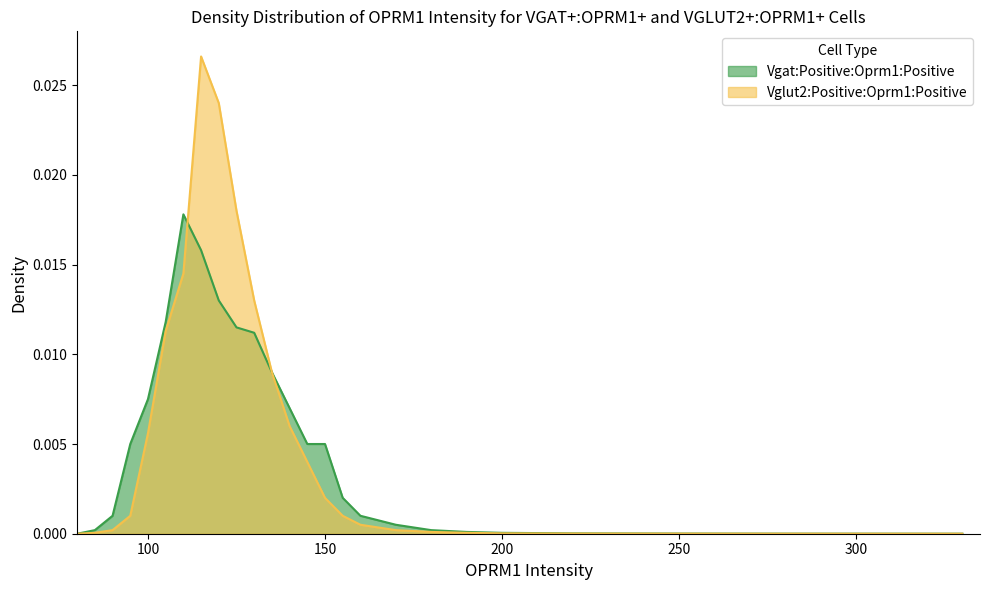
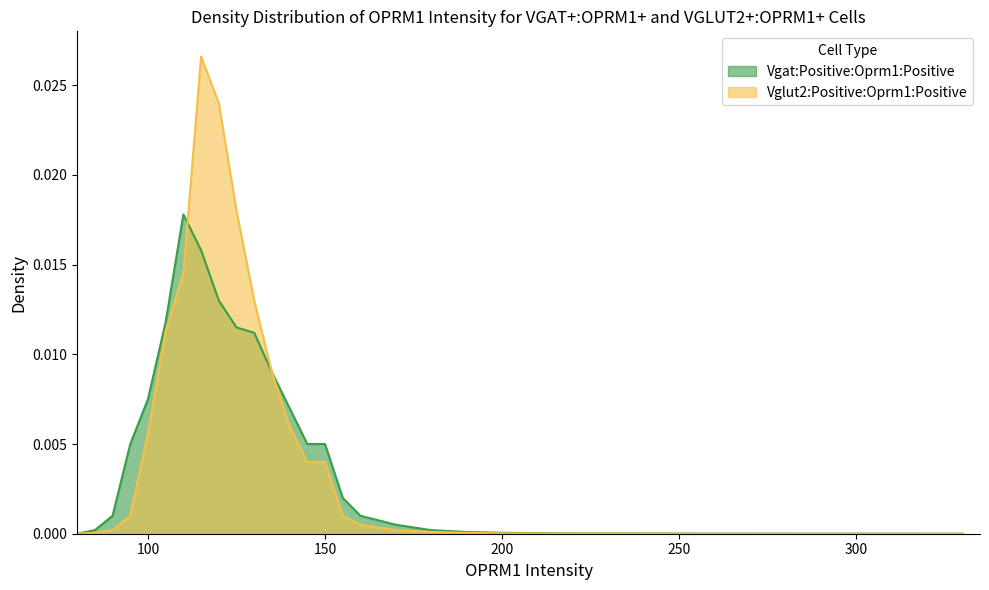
  {
    "Vgat:Positive:Oprm1:Positive": {
      "100": 0.0075,
      "150": 0.005
    },
    "Vglut2:Positive:Oprm1:Positive": {
      "100": 0.0056,
-     "150": 0.002
+     "150": 0.004
    }
  }
